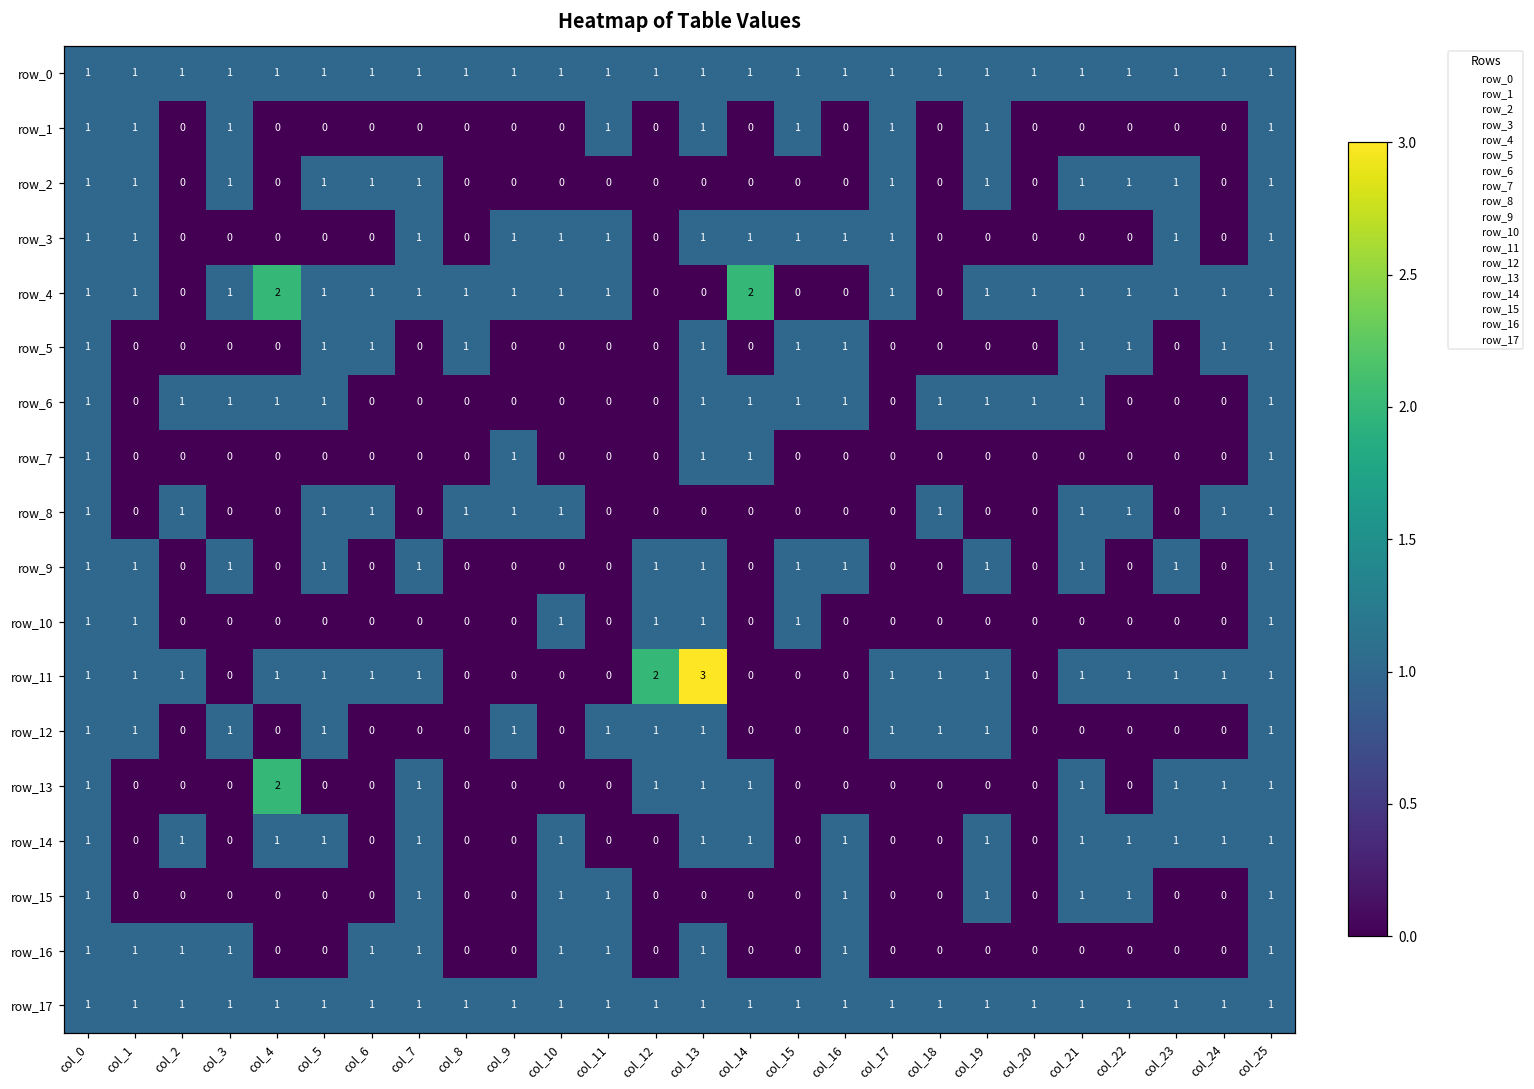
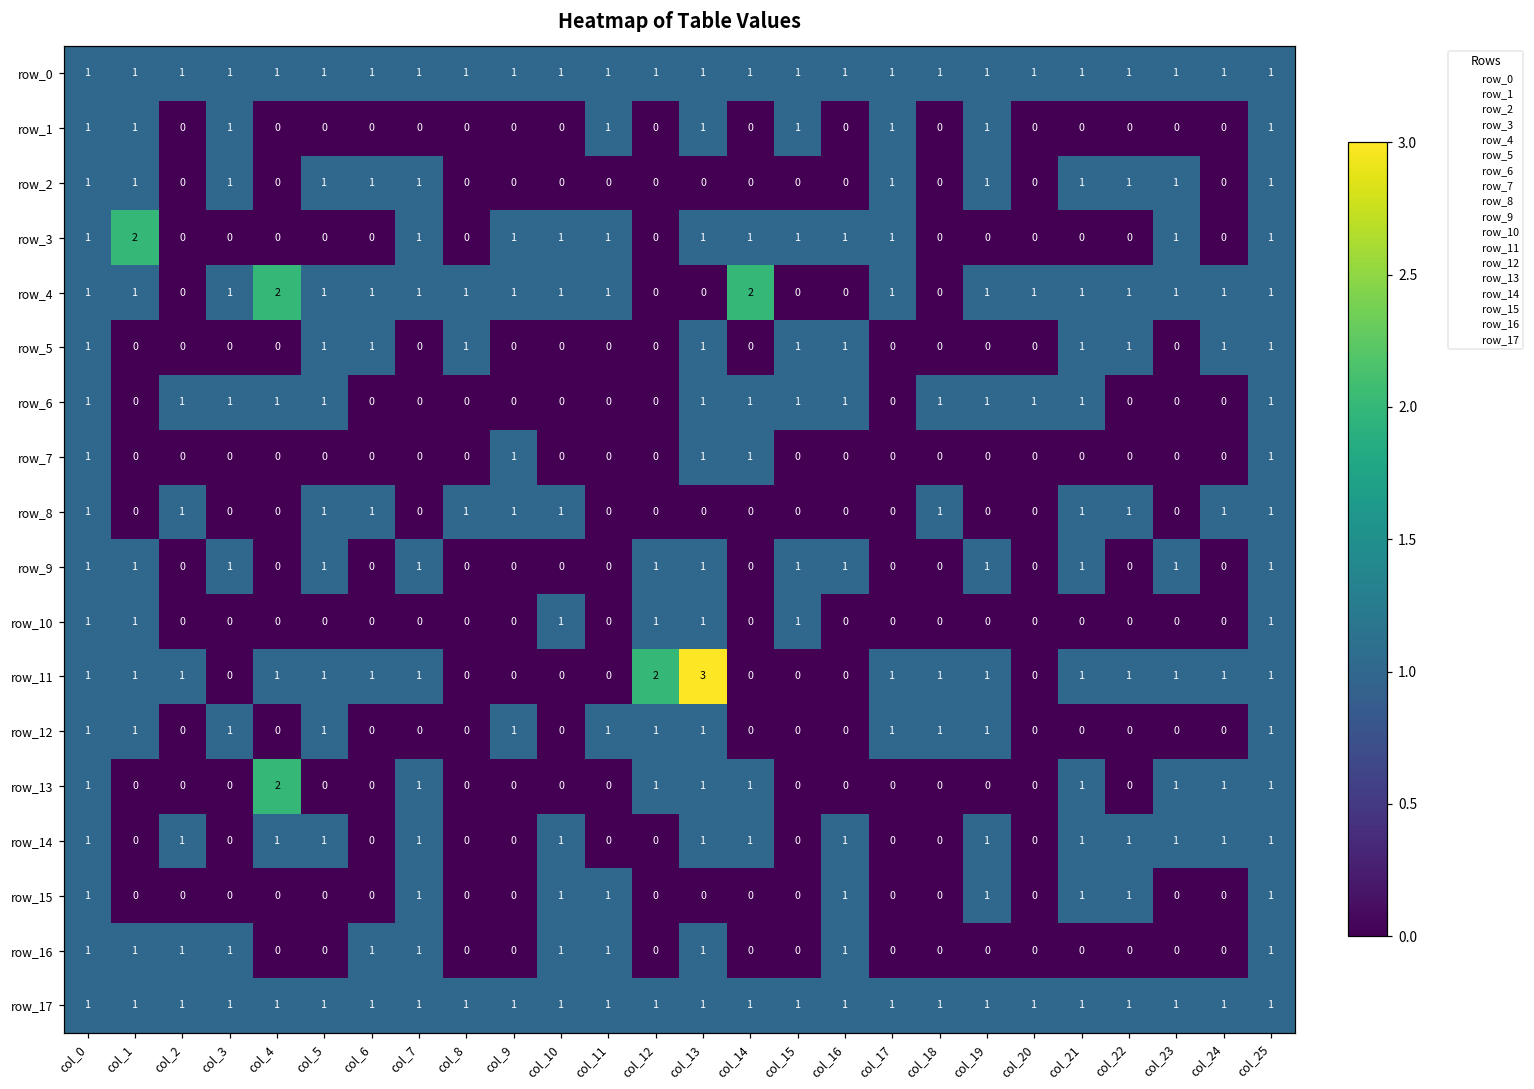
  {
    "row_3": {
      "col_0": 1,
-     "col_1": 1,
+     "col_1": 2,
      "col_2": 0,
      "col_3": 0,
      "col_4": 0,
      "col_5": 0,
      "col_6": 0,
      "col_7": 1,
      "col_8": 0,
      "col_9": 1,
      "col_10": 1,
      "col_11": 1,
      "col_12": 0,
      "col_13": 1,
      "col_14": 1,
      "col_15": 1,
      "col_16": 1,
      "col_17": 1,
      "col_18": 0,
      "col_19": 0,
      "col_20": 0,
      "col_21": 0,
      "col_22": 0,
      "col_23": 1,
      "col_24": 0,
      "col_25": 1
    }
  }
